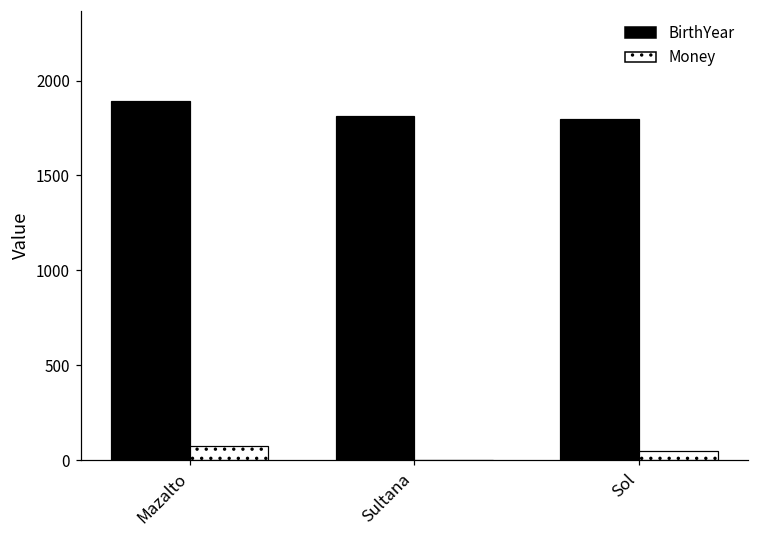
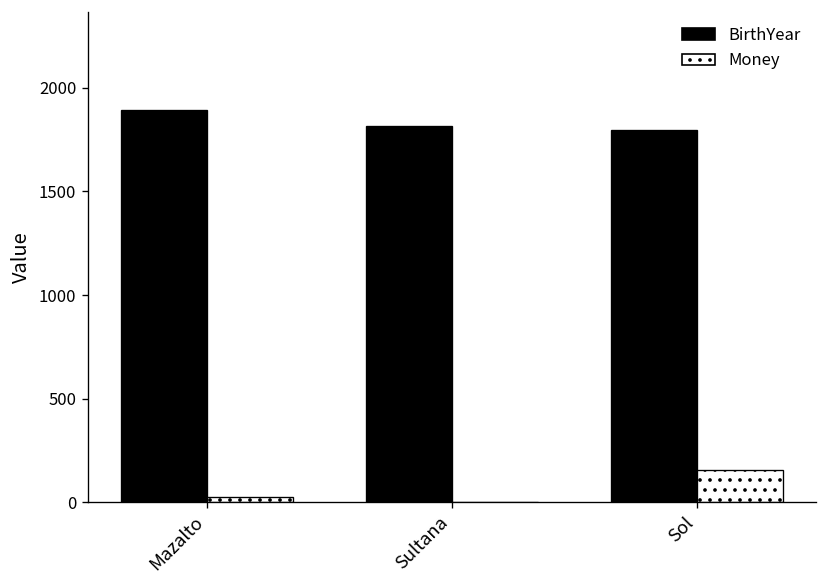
  {
    "BirthYear": {
      "Mazalto": 1890,
      "Sultana": 1810,
      "Sol": 1800
    },
    "Money": {
-     "Mazalto": 70,
+     "Mazalto": 30,
      "Sultana": 0,
-     "Sol": 50
+     "Sol": 150
    }
  }
